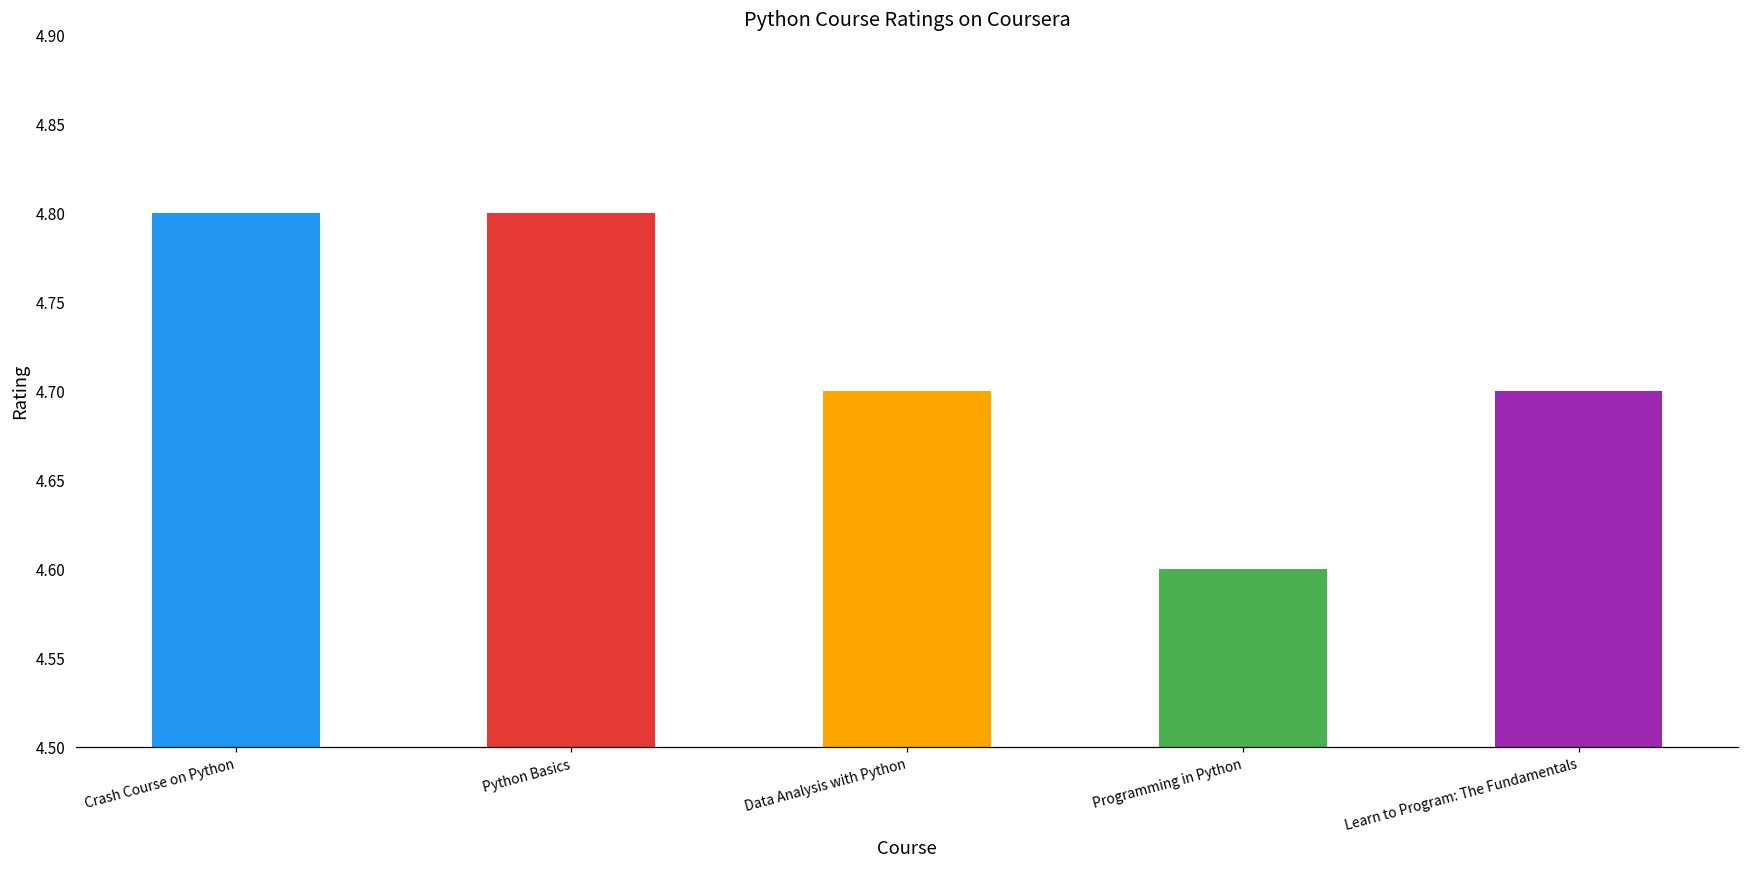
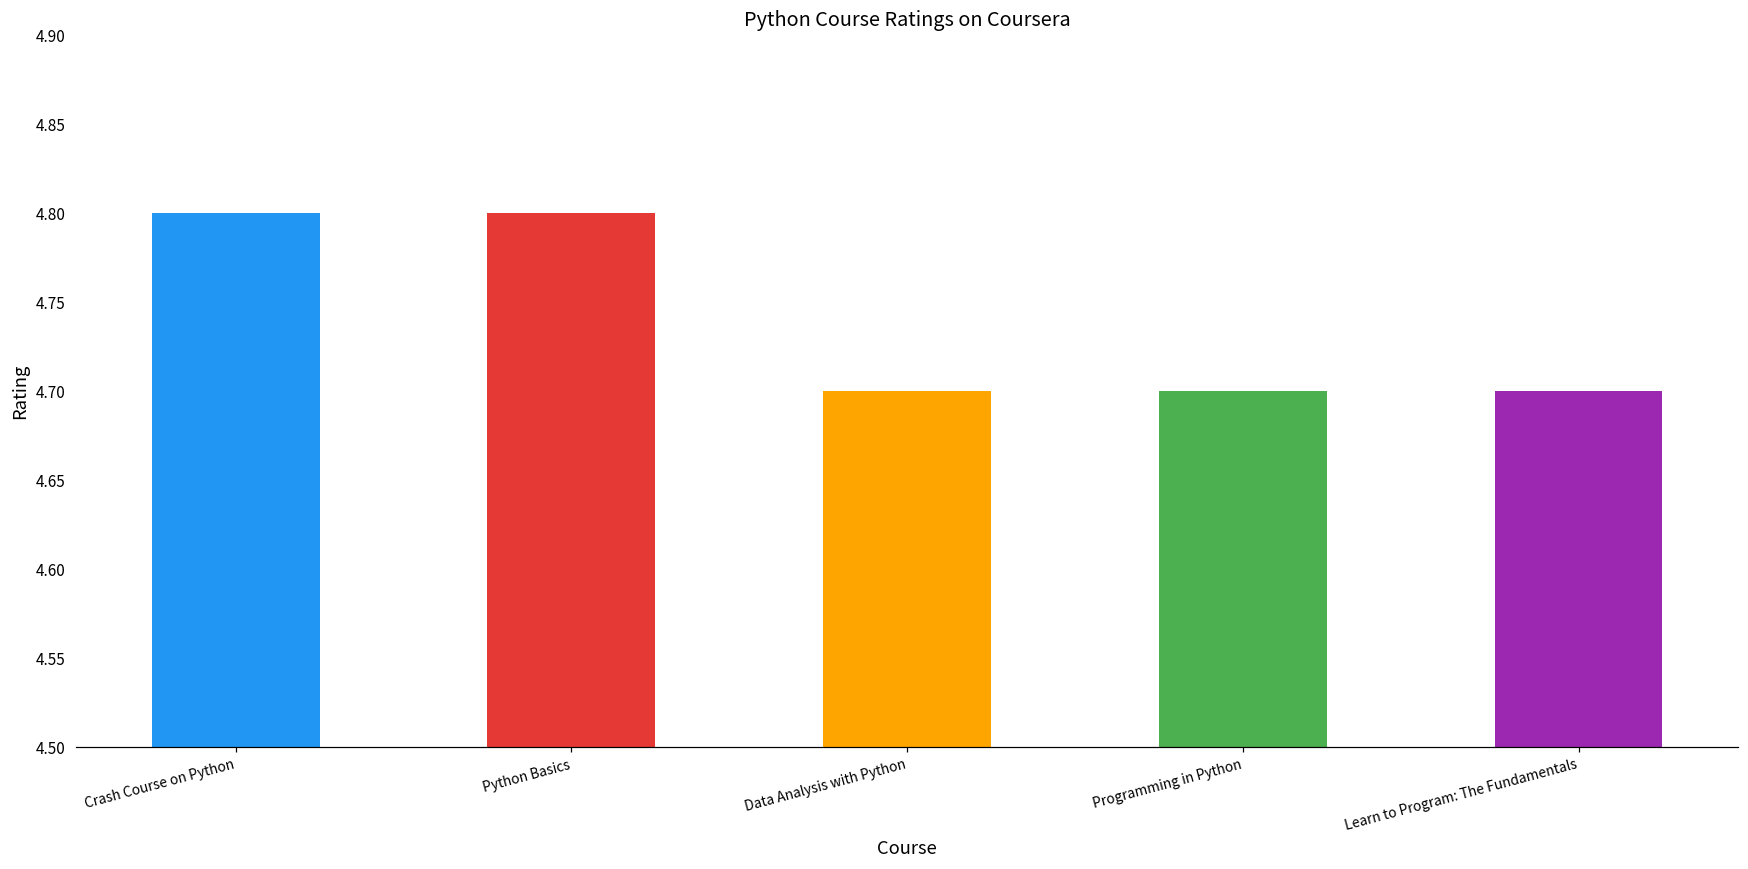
  {
    "Crash Course on Python": 4.8,
    "Python Basics": 4.8,
    "Data Analysis with Python": 4.7,
-   "Programming in Python": 4.6,
+   "Programming in Python": 4.7,
    "Learn to Program: The Fundamentals": 4.7
  }
